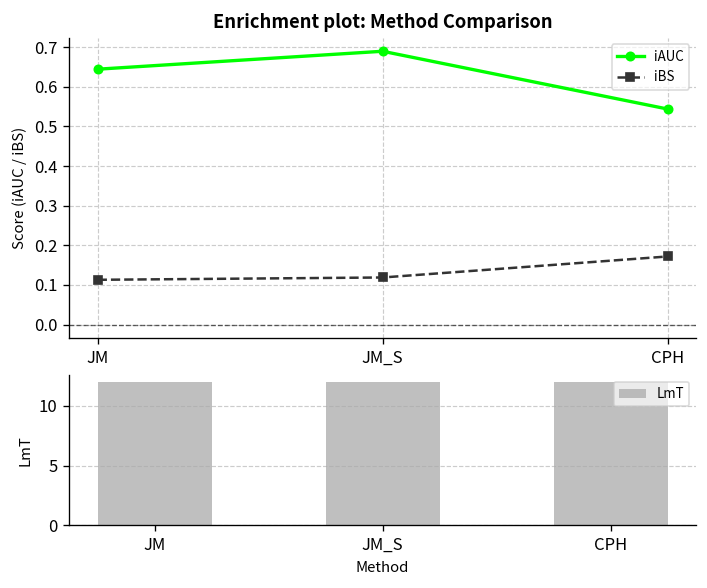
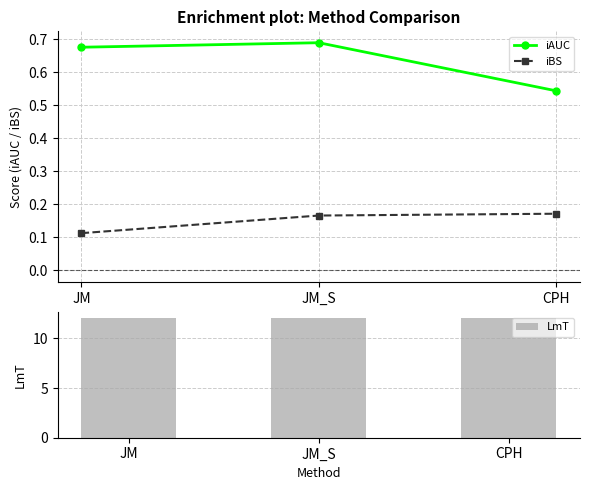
  {
    "Enrichment plot: Method Comparison": {
      "iAUC": {
-       "JM": 0.64,
+       "JM": 0.68,
        "JM_S": 0.69,
        "CPH": 0.54
      },
      "iBS": {
        "JM": 0.11,
-       "JM_S": 0.12,
+       "JM_S": 0.17,
        "CPH": 0.17
      }
    }
  }
